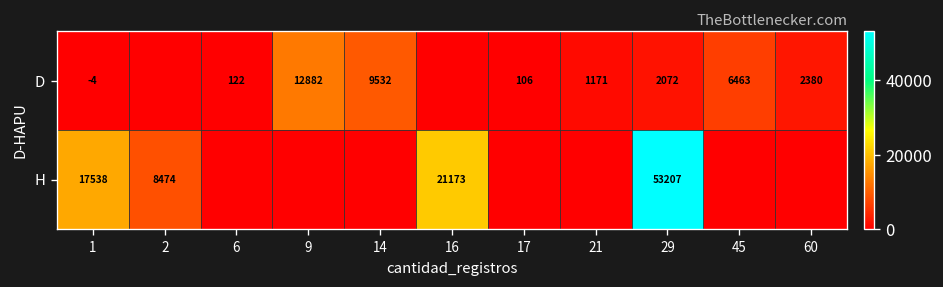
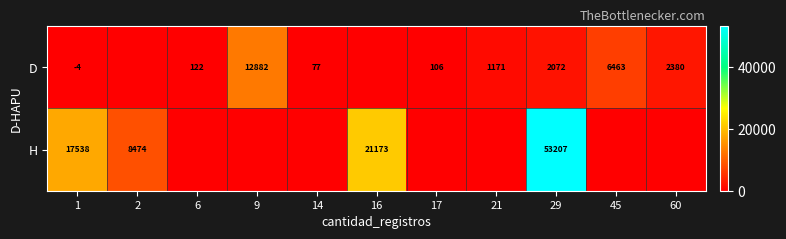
  {
    "D": {
      "1": -4,
      "6": 122,
      "9": 12882,
-     "14": 9532,
+     "14": 77,
      "17": 106,
      "21": 1171,
      "29": 2072,
      "45": 6463,
      "60": 2380
    },
    "H": {
      "1": 17538,
      "2": 8474,
      "16": 21173,
      "29": 53207
    }
  }
